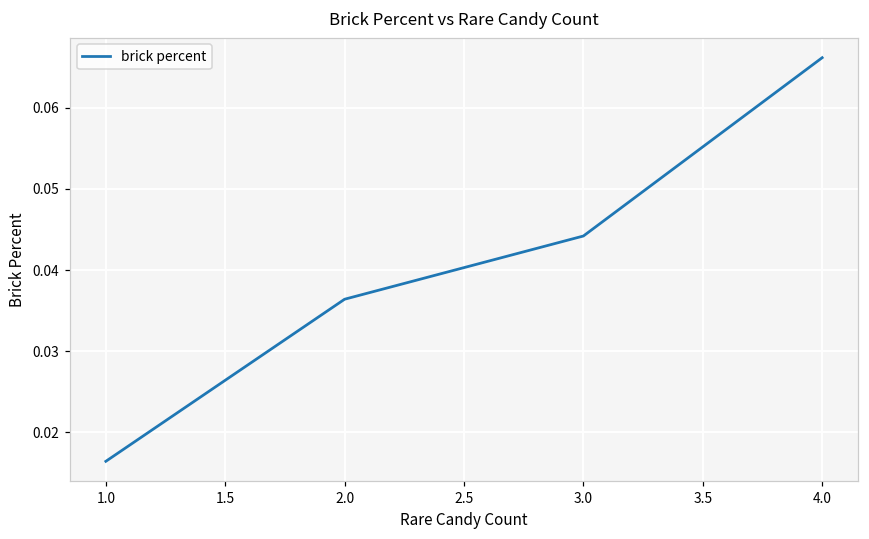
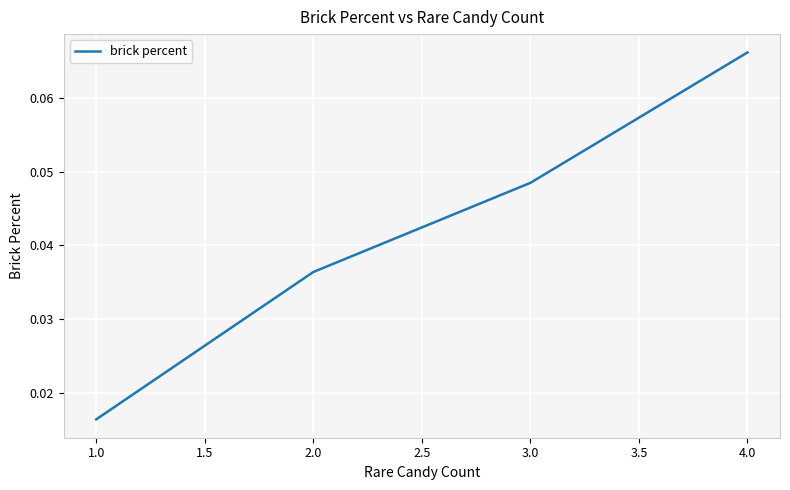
  {
    "1.0": 0.016,
    "2.0": 0.036,
-   "3.0": 0.044,
+   "3.0": 0.049,
    "4.0": 0.066
  }
